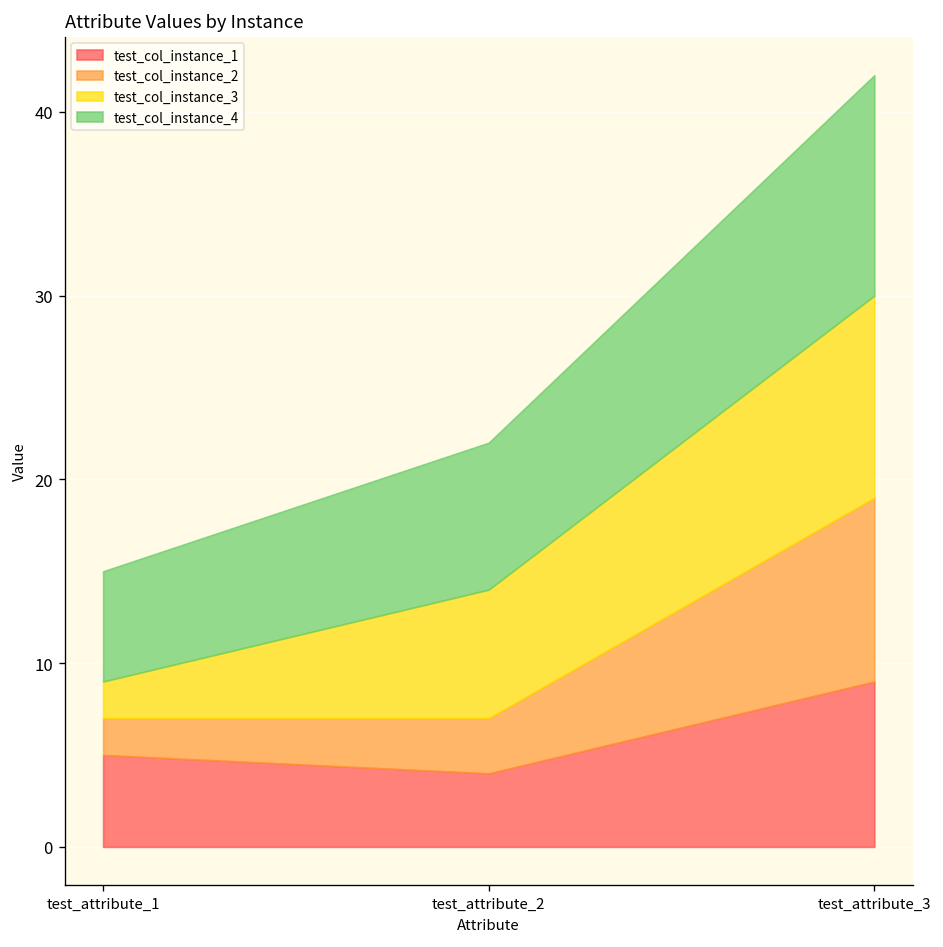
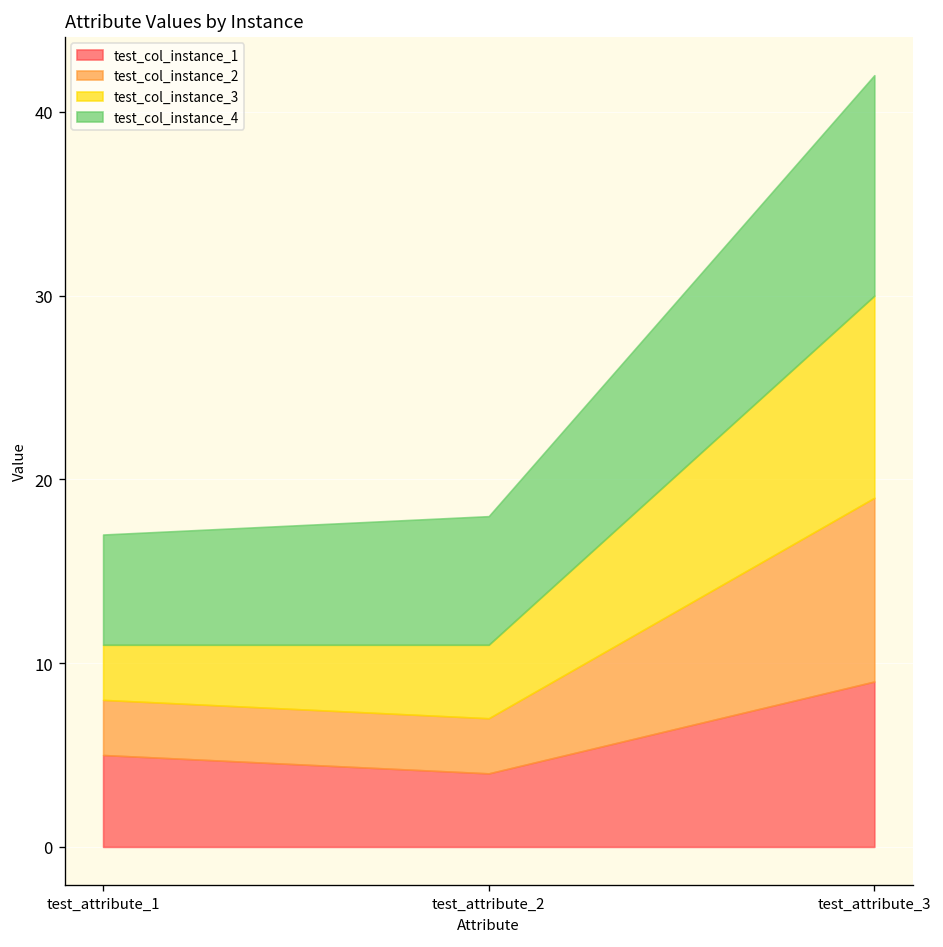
  {
    "test_col_instance_1": {
      "test_attribute_1": 5,
      "test_attribute_2": 4,
      "test_attribute_3": 9
    },
    "test_col_instance_2": {
-     "test_attribute_1": 2,
+     "test_attribute_1": 3,
      "test_attribute_2": 3,
      "test_attribute_3": 10
    },
    "test_col_instance_3": {
-     "test_attribute_1": 2,
-     "test_attribute_2": 7,
+     "test_attribute_1": 3,
+     "test_attribute_2": 4,
      "test_attribute_3": 11
    },
    "test_col_instance_4": {
      "test_attribute_1": 6,
-     "test_attribute_2": 8,
+     "test_attribute_2": 7,
      "test_attribute_3": 12
    }
  }
